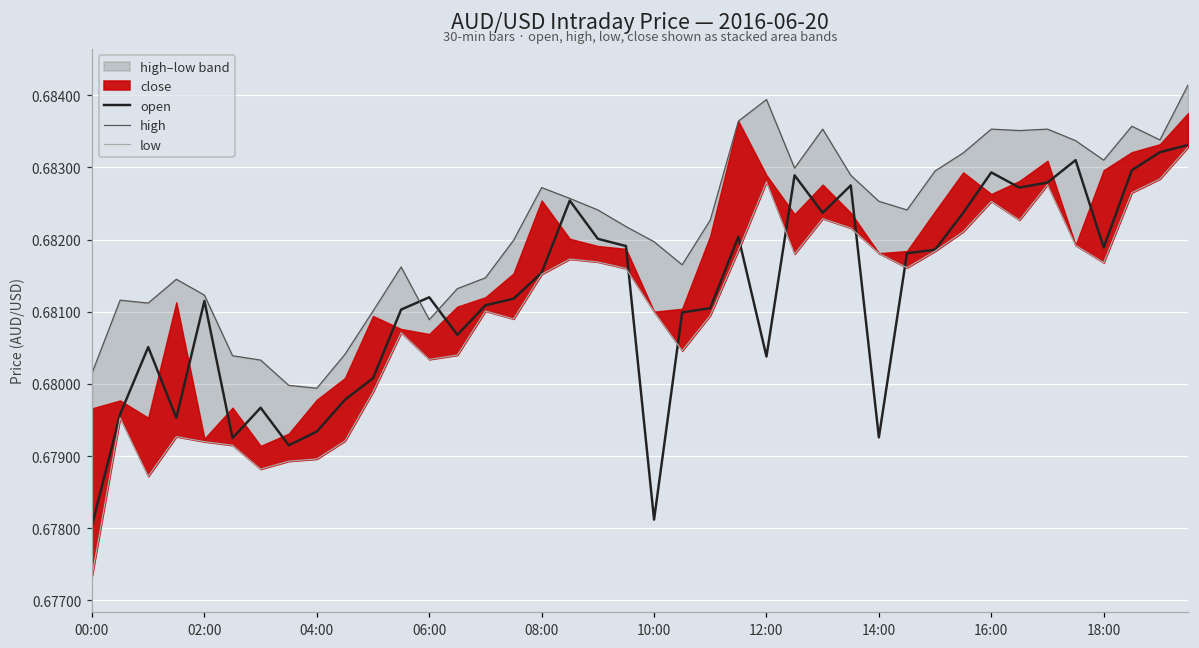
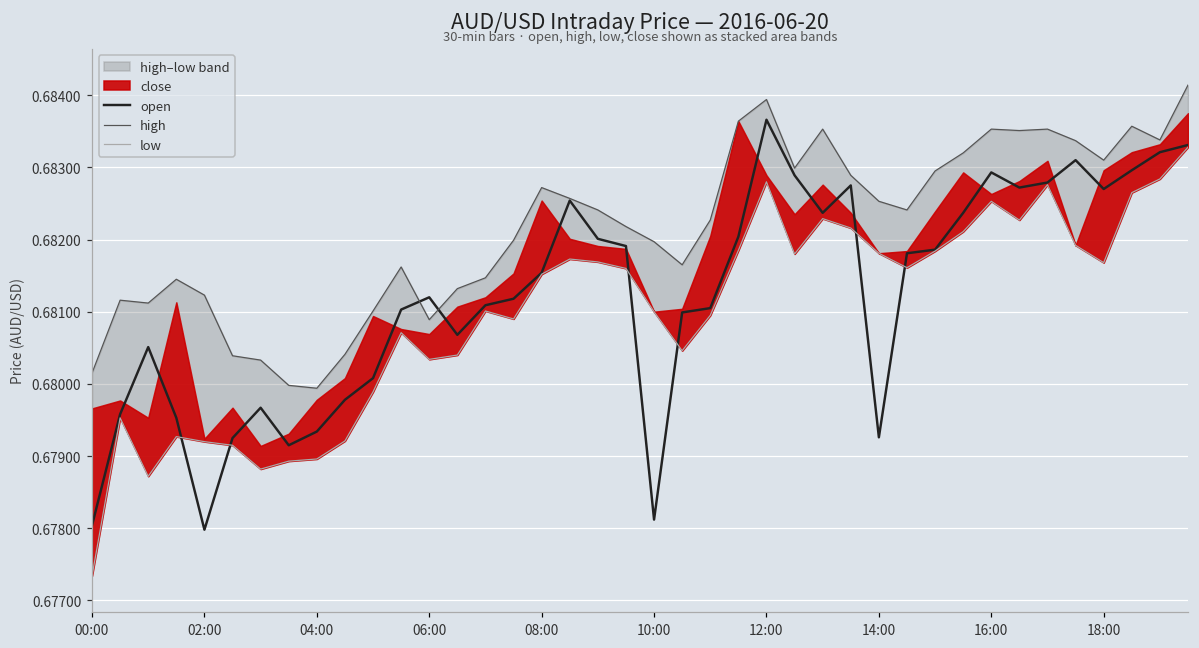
  {
    "open": {
      "00:00": 0.6780,
-     "02:00": 0.6812,
+     "02:00": 0.6780,
      "04:00": 0.6793,
      "06:00": 0.6812,
      "10:00": 0.6781,
-     "12:00": 0.6804,
+     "12:00": 0.6837,
      "14:00": 0.6793,
      "16:00": 0.6829,
-     "18:00": 0.6819
+     "18:00": 0.6827
    }
  }
